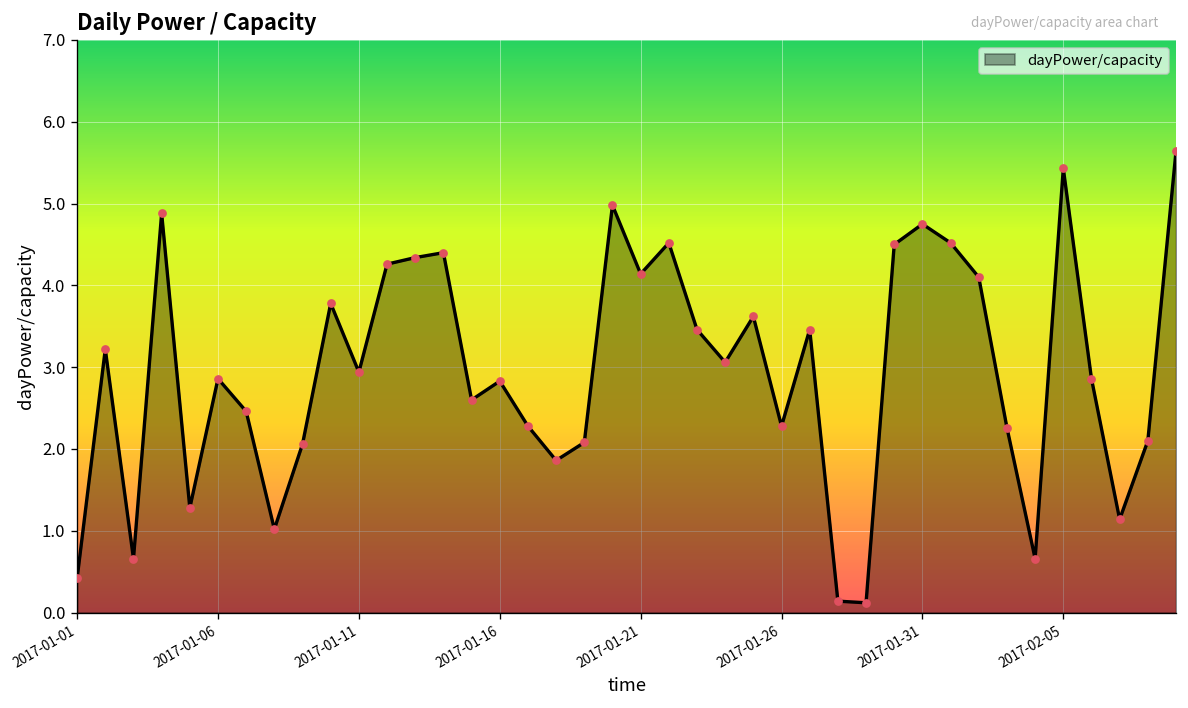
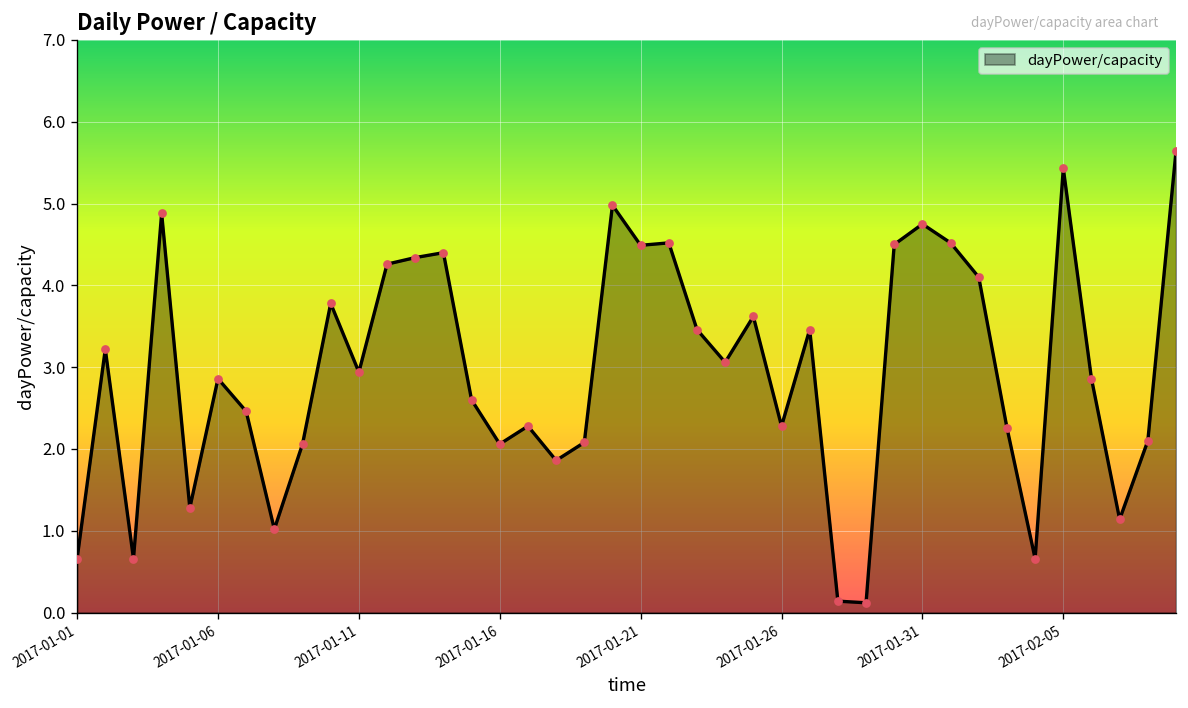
  {
-   "2017-01-01": 0.4,
+   "2017-01-01": 0.7,
    "2017-01-06": 2.9,
    "2017-01-11": 2.9,
-   "2017-01-16": 2.8,
-   "2017-01-21": 4.1,
+   "2017-01-16": 2.1,
+   "2017-01-21": 4.5,
    "2017-01-26": 2.3,
    "2017-01-31": 4.8,
    "2017-02-05": 5.4
  }
